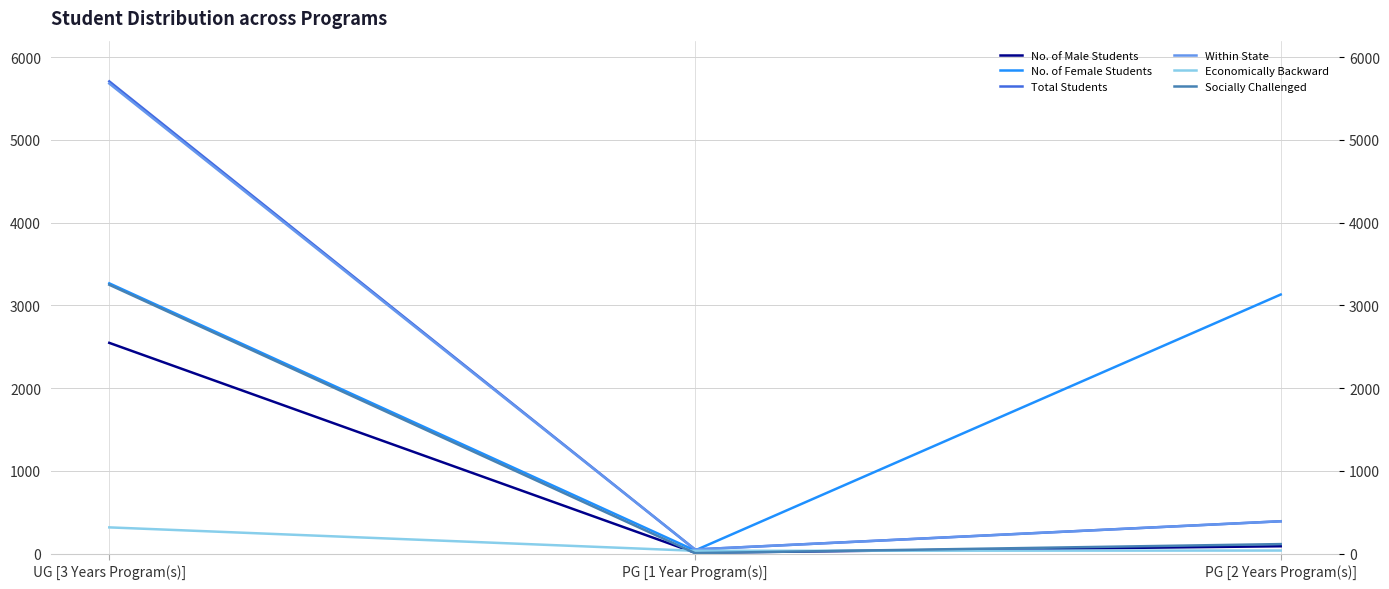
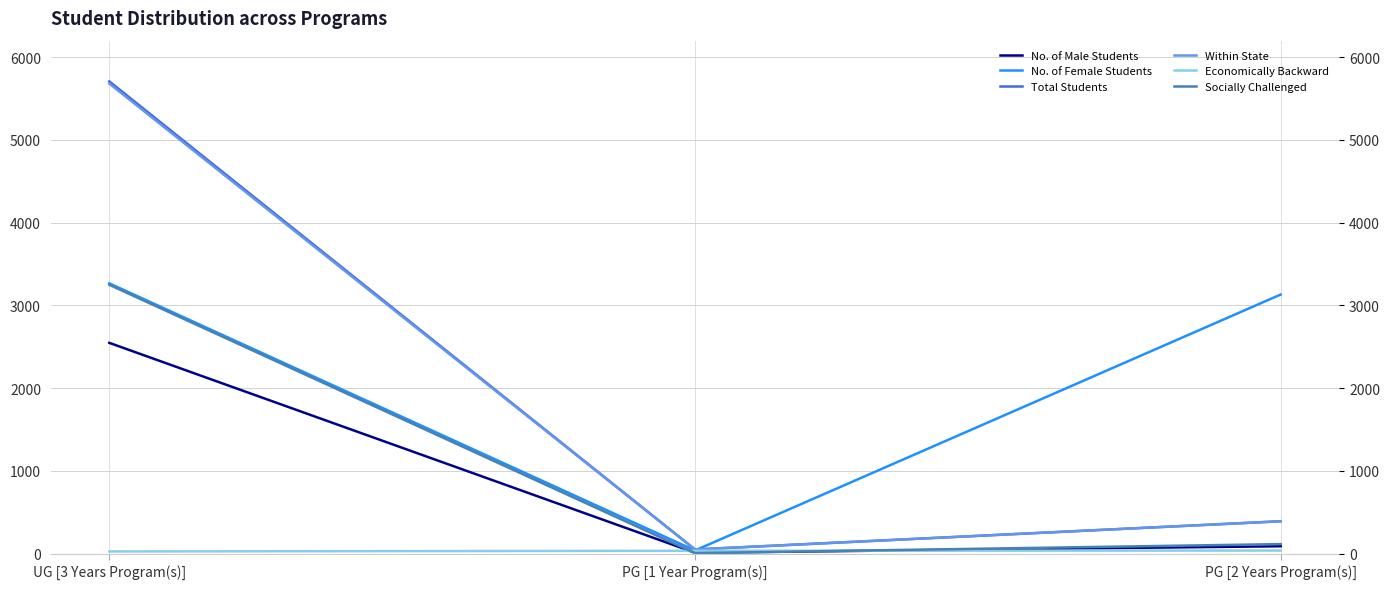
  {
    "No. of Male Students": {
      "UG [3 Years Program(s)]": 2500
    },
    "No. of Female Students": {
      "PG [2 Years Program(s)]": 3100
    },
    "Economically Backward": {
-     "UG [3 Years Program(s)]": 300,
+     "UG [3 Years Program(s)]": 0,
      "PG [2 Years Program(s)]": 0
    }
  }
